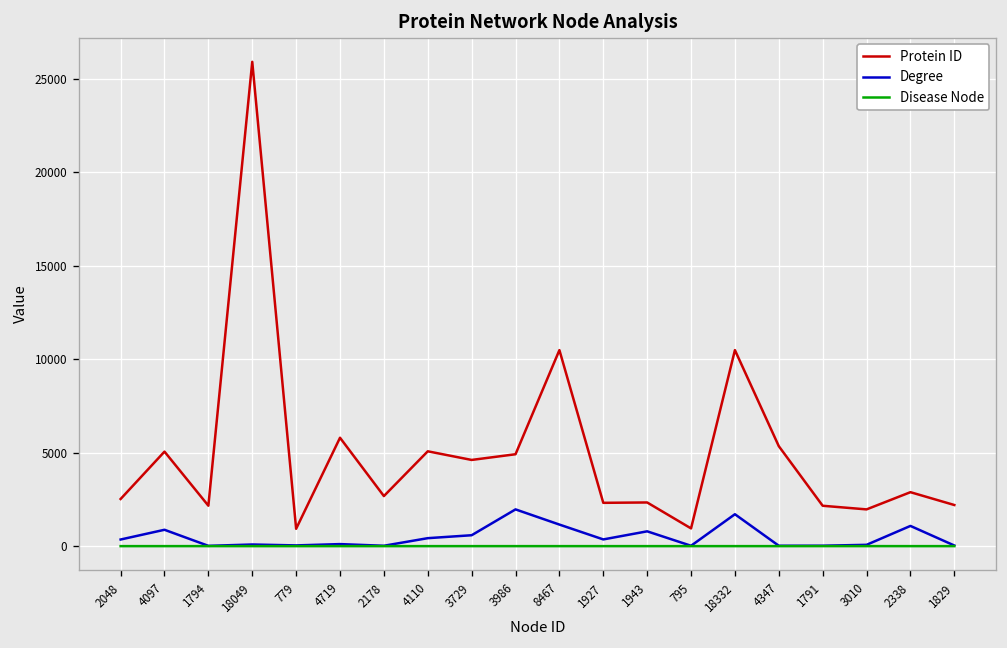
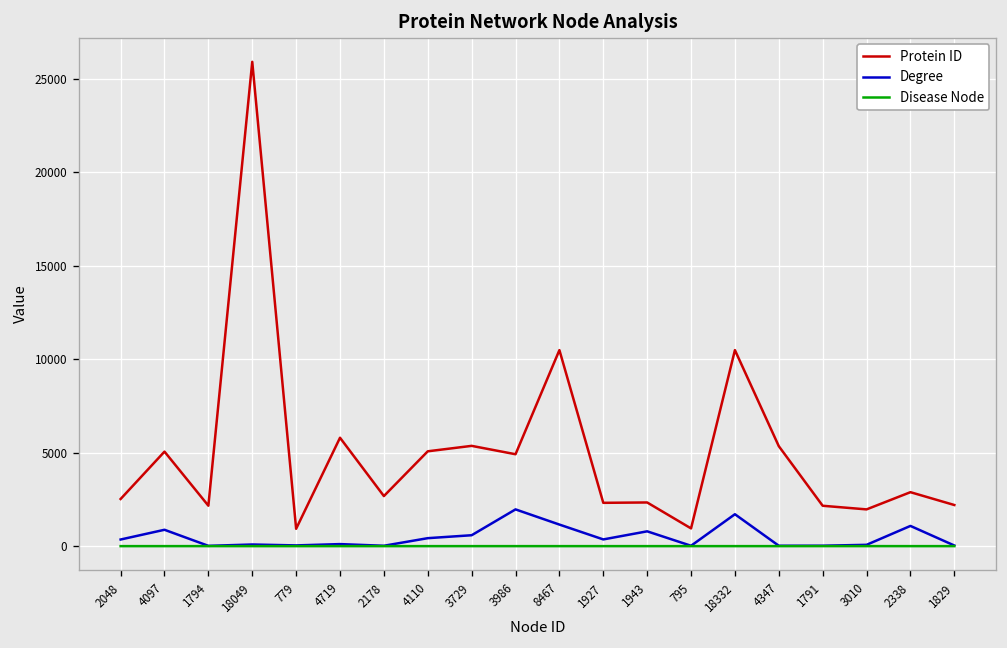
  {
    "Protein ID": {
      "2048": 2500,
      "4097": 5100,
      "1794": 2200,
      "18049": 25900,
      "779": 900,
      "4719": 5800,
      "2178": 2700,
      "4110": 5100,
-     "3729": 4600,
+     "3729": 5400,
      "3986": 4900,
      "8467": 10500,
      "1927": 2300,
      "1943": 2300,
      "795": 900,
      "18332": 10500,
      "4347": 5300,
      "1791": 2200,
      "3010": 2000,
      "2338": 2900,
      "1829": 2200
    },
    "Degree": {
      "2048": 400,
      "4097": 900,
      "4110": 400,
      "3729": 600,
      "3986": 2000,
      "8467": 1200,
      "1927": 400,
      "1943": 800,
      "18332": 1700,
      "2338": 1100
    },
    "Disease Node": {
      "2048": 0,
      "4097": 0,
      "4110": 0,
      "3729": 0,
      "3986": 0,
      "8467": 0,
      "1927": 0,
      "1943": 0,
      "18332": 0,
      "2338": 0
    }
  }
